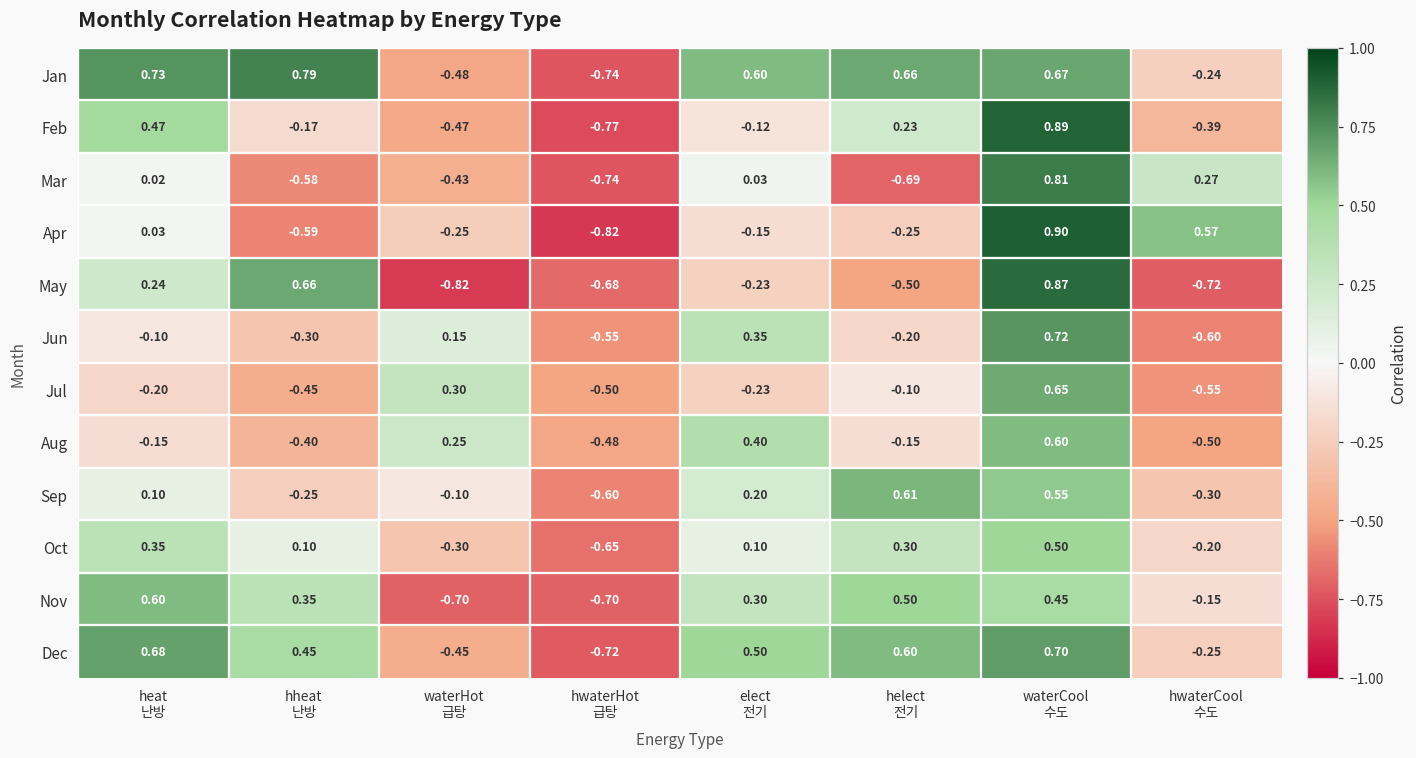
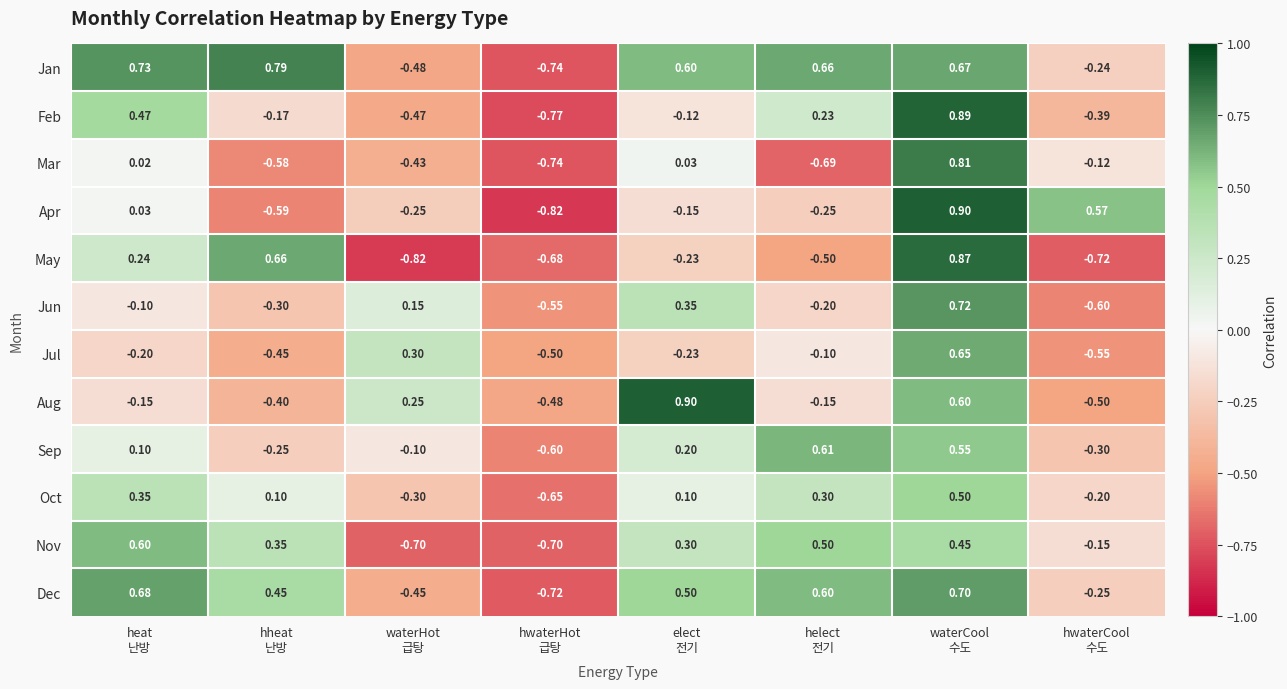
  {
    "Jan": {
      "heat 난방": 0.73,
      "hheat 난방": 0.79,
      "waterHot 급탕": -0.48,
      "hwaterHot 급탕": -0.74,
      "elect 전기": 0.60,
      "helect 전기": 0.66,
      "waterCool 수도": 0.67,
      "hwaterCool 수도": -0.24
    },
    "Feb": {
      "heat 난방": 0.47,
      "hheat 난방": -0.17,
      "waterHot 급탕": -0.47,
      "hwaterHot 급탕": -0.77,
      "elect 전기": -0.12,
      "helect 전기": 0.23,
      "waterCool 수도": 0.89,
      "hwaterCool 수도": -0.39
    },
    "Mar": {
      "heat 난방": 0.02,
      "hheat 난방": -0.58,
      "waterHot 급탕": -0.43,
      "hwaterHot 급탕": -0.74,
      "elect 전기": 0.03,
      "helect 전기": -0.69,
      "waterCool 수도": 0.81,
-     "hwaterCool 수도": 0.27
+     "hwaterCool 수도": -0.12
    },
    "Apr": {
      "heat 난방": 0.03,
      "hheat 난방": -0.59,
      "waterHot 급탕": -0.25,
      "hwaterHot 급탕": -0.82,
      "elect 전기": -0.15,
      "helect 전기": -0.25,
      "waterCool 수도": 0.90,
      "hwaterCool 수도": 0.57
    },
    "May": {
      "heat 난방": 0.24,
      "hheat 난방": 0.66,
      "waterHot 급탕": -0.82,
      "hwaterHot 급탕": -0.68,
      "elect 전기": -0.23,
      "helect 전기": -0.50,
      "waterCool 수도": 0.87,
      "hwaterCool 수도": -0.72
    },
    "Jun": {
      "heat 난방": -0.10,
      "hheat 난방": -0.30,
      "waterHot 급탕": 0.15,
      "hwaterHot 급탕": -0.55,
      "elect 전기": 0.35,
      "helect 전기": -0.20,
      "waterCool 수도": 0.72,
      "hwaterCool 수도": -0.60
    },
    "Jul": {
      "heat 난방": -0.20,
      "hheat 난방": -0.45,
      "waterHot 급탕": 0.30,
      "hwaterHot 급탕": -0.50,
      "elect 전기": -0.23,
      "helect 전기": -0.10,
      "waterCool 수도": 0.65,
      "hwaterCool 수도": -0.55
    },
    "Aug": {
      "heat 난방": -0.15,
      "hheat 난방": -0.40,
      "waterHot 급탕": 0.25,
      "hwaterHot 급탕": -0.48,
-     "elect 전기": 0.40,
+     "elect 전기": 0.90,
      "helect 전기": -0.15,
      "waterCool 수도": 0.60,
      "hwaterCool 수도": -0.50
    },
    "Sep": {
      "heat 난방": 0.10,
      "hheat 난방": -0.25,
      "waterHot 급탕": -0.10,
      "hwaterHot 급탕": -0.60,
      "elect 전기": 0.20,
      "helect 전기": 0.61,
      "waterCool 수도": 0.55,
      "hwaterCool 수도": -0.30
    },
    "Oct": {
      "heat 난방": 0.35,
      "hheat 난방": 0.10,
      "waterHot 급탕": -0.30,
      "hwaterHot 급탕": -0.65,
      "elect 전기": 0.10,
      "helect 전기": 0.30,
      "waterCool 수도": 0.50,
      "hwaterCool 수도": -0.20
    },
    "Nov": {
      "heat 난방": 0.60,
      "hheat 난방": 0.35,
      "waterHot 급탕": -0.70,
      "hwaterHot 급탕": -0.70,
      "elect 전기": 0.30,
      "helect 전기": 0.50,
      "waterCool 수도": 0.45,
      "hwaterCool 수도": -0.15
    },
    "Dec": {
      "heat 난방": 0.68,
      "hheat 난방": 0.45,
      "waterHot 급탕": -0.45,
      "hwaterHot 급탕": -0.72,
      "elect 전기": 0.50,
      "helect 전기": 0.60,
      "waterCool 수도": 0.70,
      "hwaterCool 수도": -0.25
    }
  }
